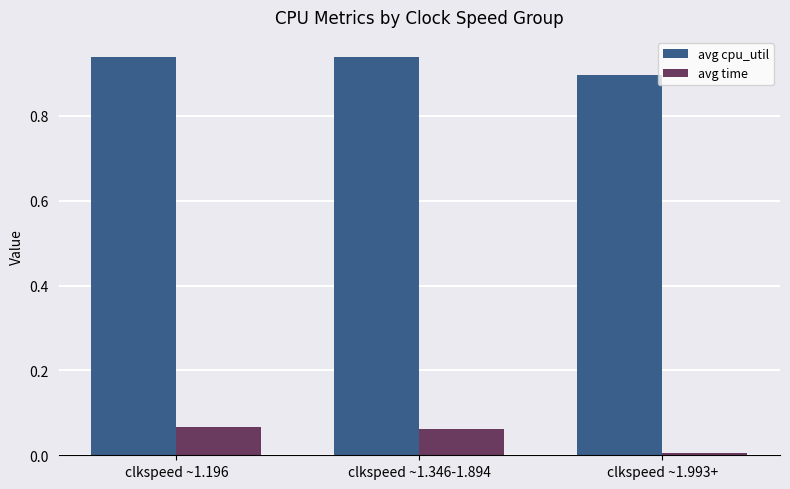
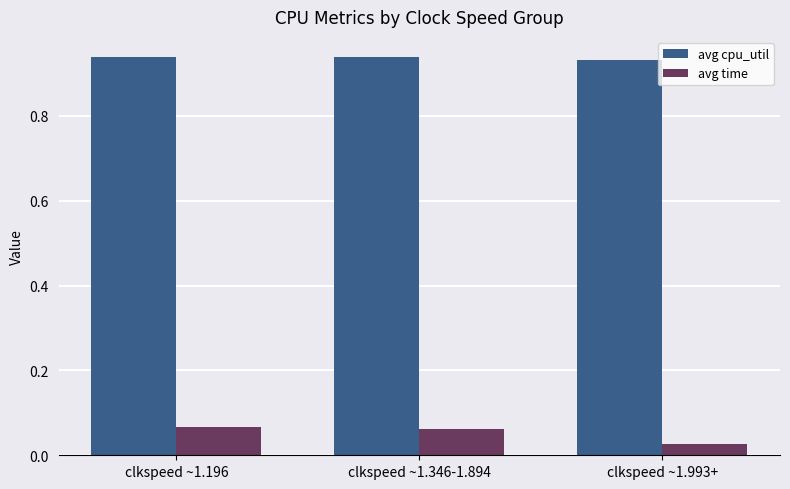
  {
    "avg cpu_util": {
      "clkspeed ~1.196": 0.94,
      "clkspeed ~1.346-1.894": 0.94,
-     "clkspeed ~1.993+": 0.90
+     "clkspeed ~1.993+": 0.93
    },
    "avg time": {
      "clkspeed ~1.196": 0.07,
      "clkspeed ~1.346-1.894": 0.06,
-     "clkspeed ~1.993+": 0.00
+     "clkspeed ~1.993+": 0.03
    }
  }
